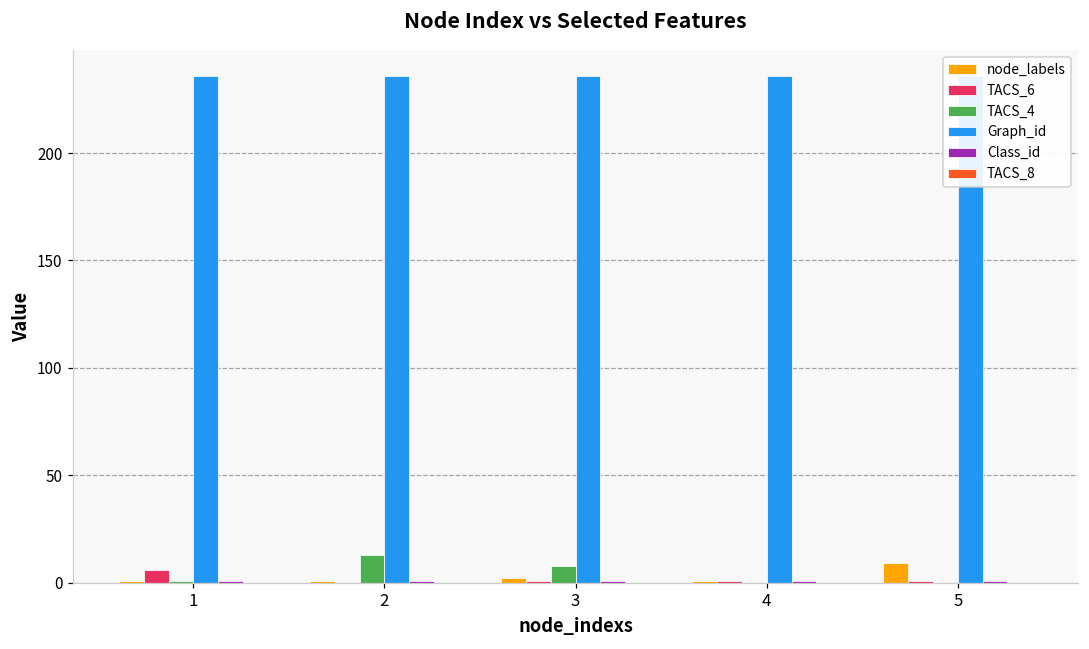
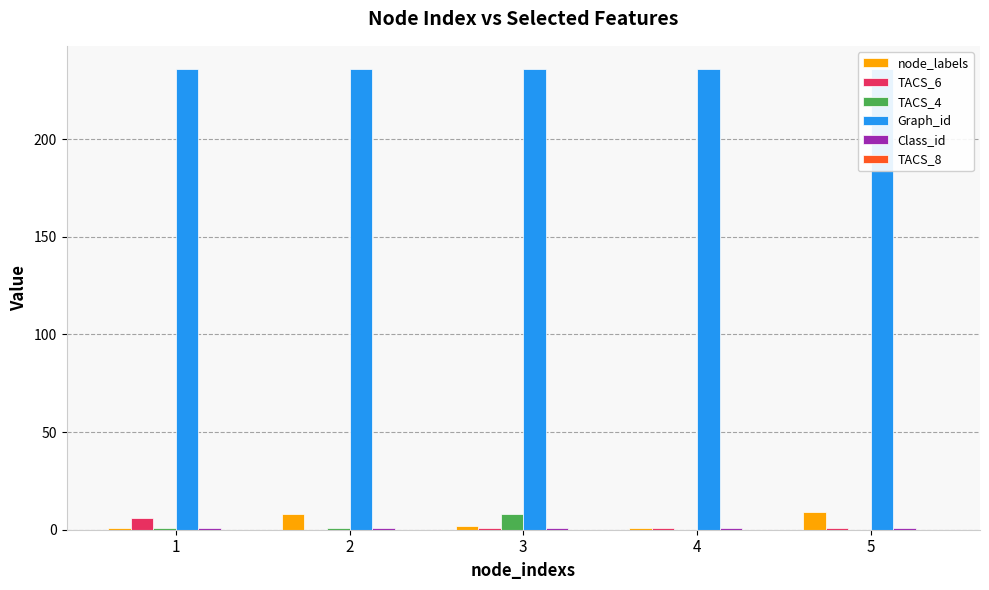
  {
    "node_labels": {
-     "2": 1,
+     "2": 8,
      "3": 2,
      "5": 9
    },
    "TACS_6": {
      "1": 6,
      "2": 0
    },
    "TACS_4": {
-     "2": 13,
+     "2": 1,
      "3": 8,
      "4": 0,
      "5": 0
    },
    "Graph_id": {
      "1": 236,
      "2": 236,
      "3": 236,
      "4": 236
    },
    "TACS_8": {
      "1": 0,
      "2": 0,
      "3": 0,
      "4": 0,
      "5": 0
    }
  }
